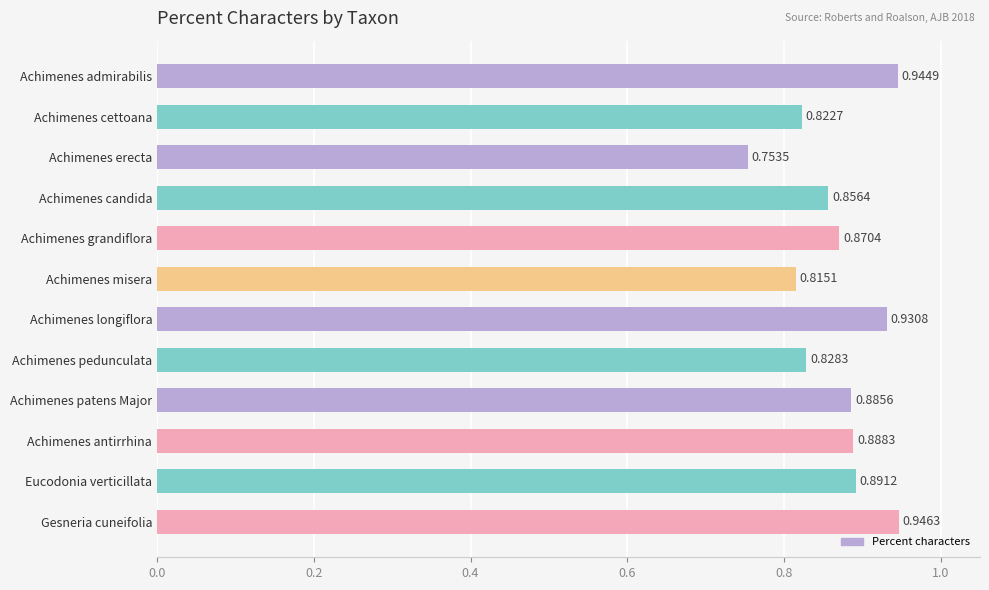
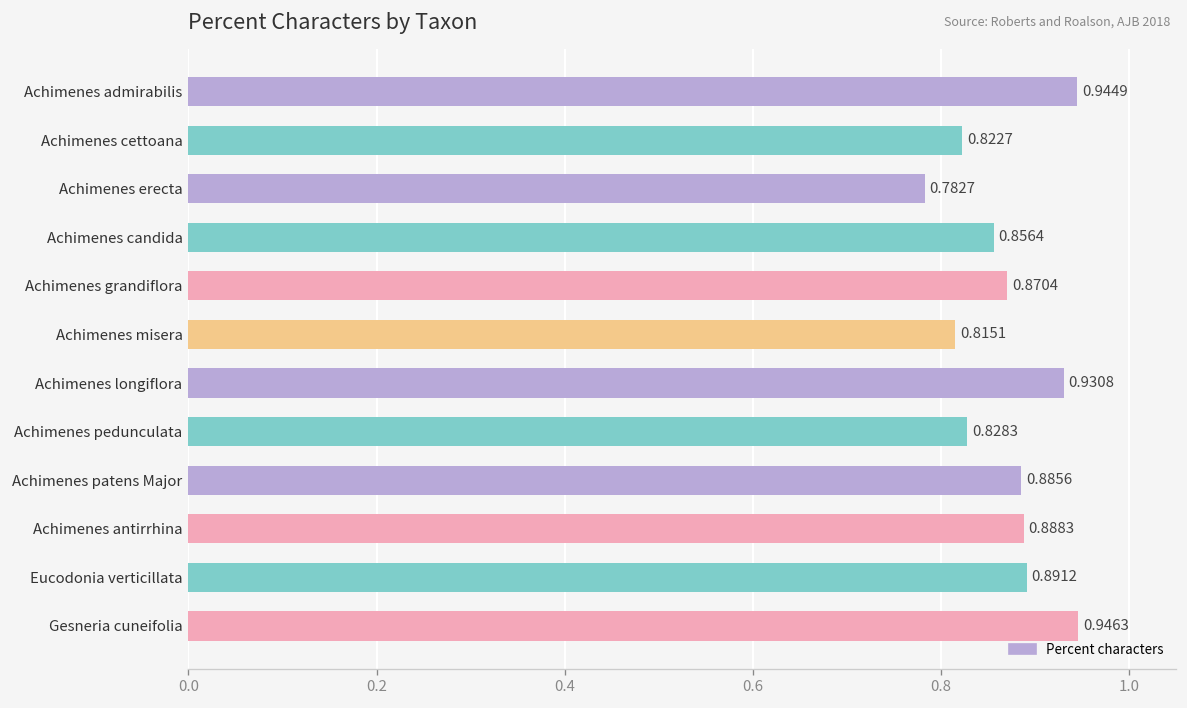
  {
    "Achimenes admirabilis": 0.9449,
    "Achimenes cettoana": 0.8227,
-   "Achimenes erecta": 0.7535,
+   "Achimenes erecta": 0.7827,
    "Achimenes candida": 0.8564,
    "Achimenes grandiflora": 0.8704,
    "Achimenes misera": 0.8151,
    "Achimenes longiflora": 0.9308,
    "Achimenes pedunculata": 0.8283,
    "Achimenes patens Major": 0.8856,
    "Achimenes antirrhina": 0.8883,
    "Eucodonia verticillata": 0.8912,
    "Gesneria cuneifolia": 0.9463
  }
